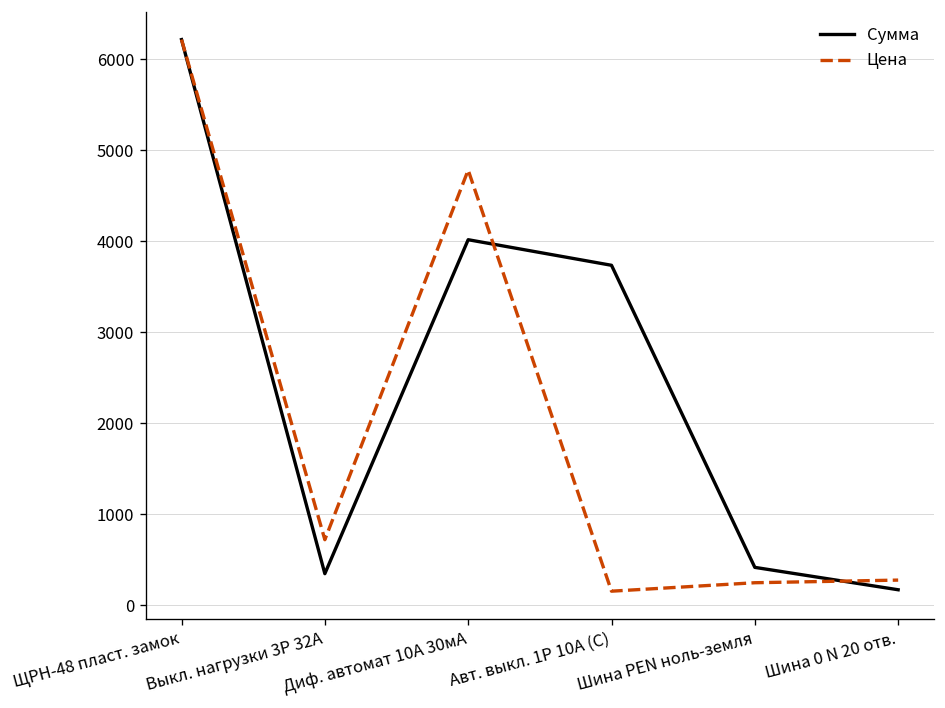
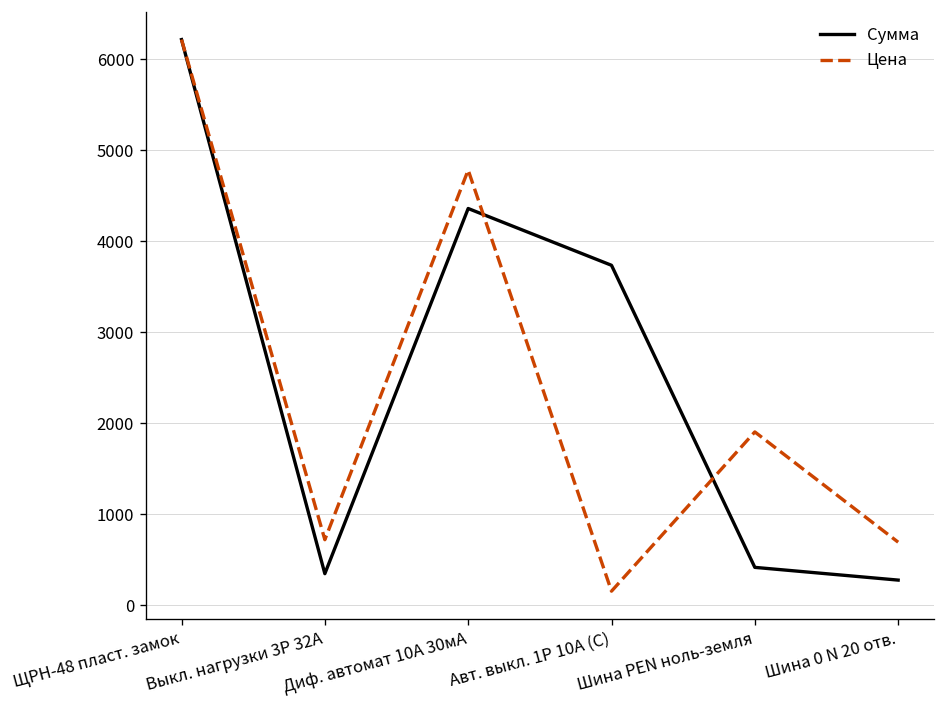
  {
    "Сумма": {
      "Выкл. нагрузки 3P 32А": 300,
-     "Диф. автомат 10А 30мА": 4000,
+     "Диф. автомат 10А 30мА": 4400,
      "Авт. выкл. 1P 10А (C)": 3700,
      "Шина PEN ноль-земля": 400,
-     "Шина 0 N 20 отв.": 200
+     "Шина 0 N 20 отв.": 300
    },
    "Цена": {
      "Выкл. нагрузки 3P 32А": 700,
      "Диф. автомат 10А 30мА": 4800,
      "Авт. выкл. 1P 10А (C)": 200,
-     "Шина PEN ноль-земля": 200,
-     "Шина 0 N 20 отв.": 300
+     "Шина PEN ноль-земля": 1900,
+     "Шина 0 N 20 отв.": 700
    }
  }
